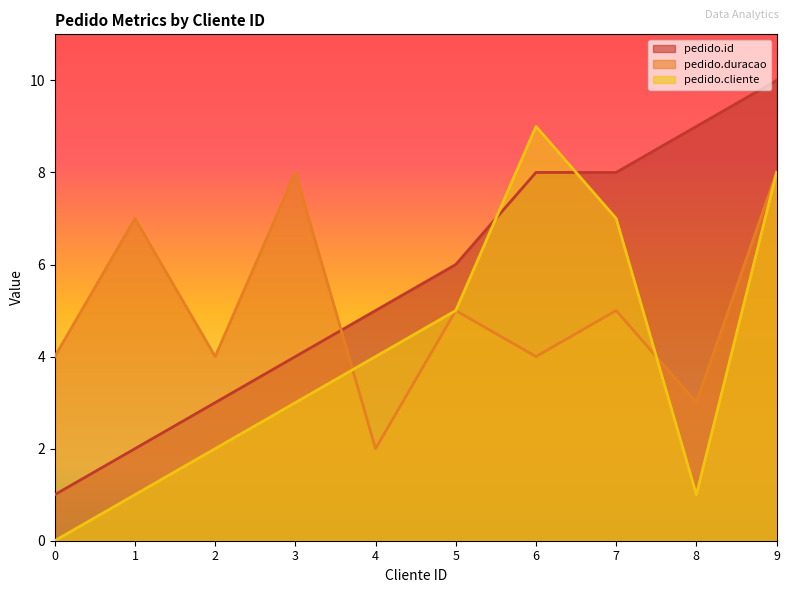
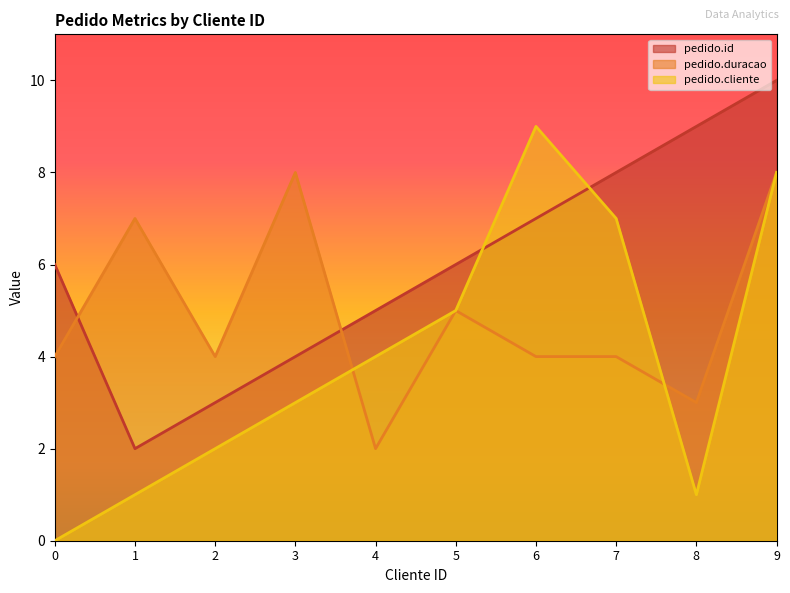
  {
    "pedido.id": {
-     "0": 1,
+     "0": 6,
      "1": 2,
      "2": 3,
      "3": 4,
      "4": 5,
      "5": 6,
-     "6": 8,
+     "6": 7,
      "7": 8,
      "8": 9,
      "9": 10
    },
    "pedido.duracao": {
      "0": 4,
      "1": 7,
      "2": 4,
      "3": 8,
      "4": 2,
      "6": 4,
-     "7": 5,
+     "7": 4,
      "8": 3
    },
    "pedido.cliente": {
      "0": 0,
      "1": 1,
      "2": 2,
      "3": 3,
      "4": 4,
      "6": 9,
      "7": 7,
      "8": 1
    }
  }
